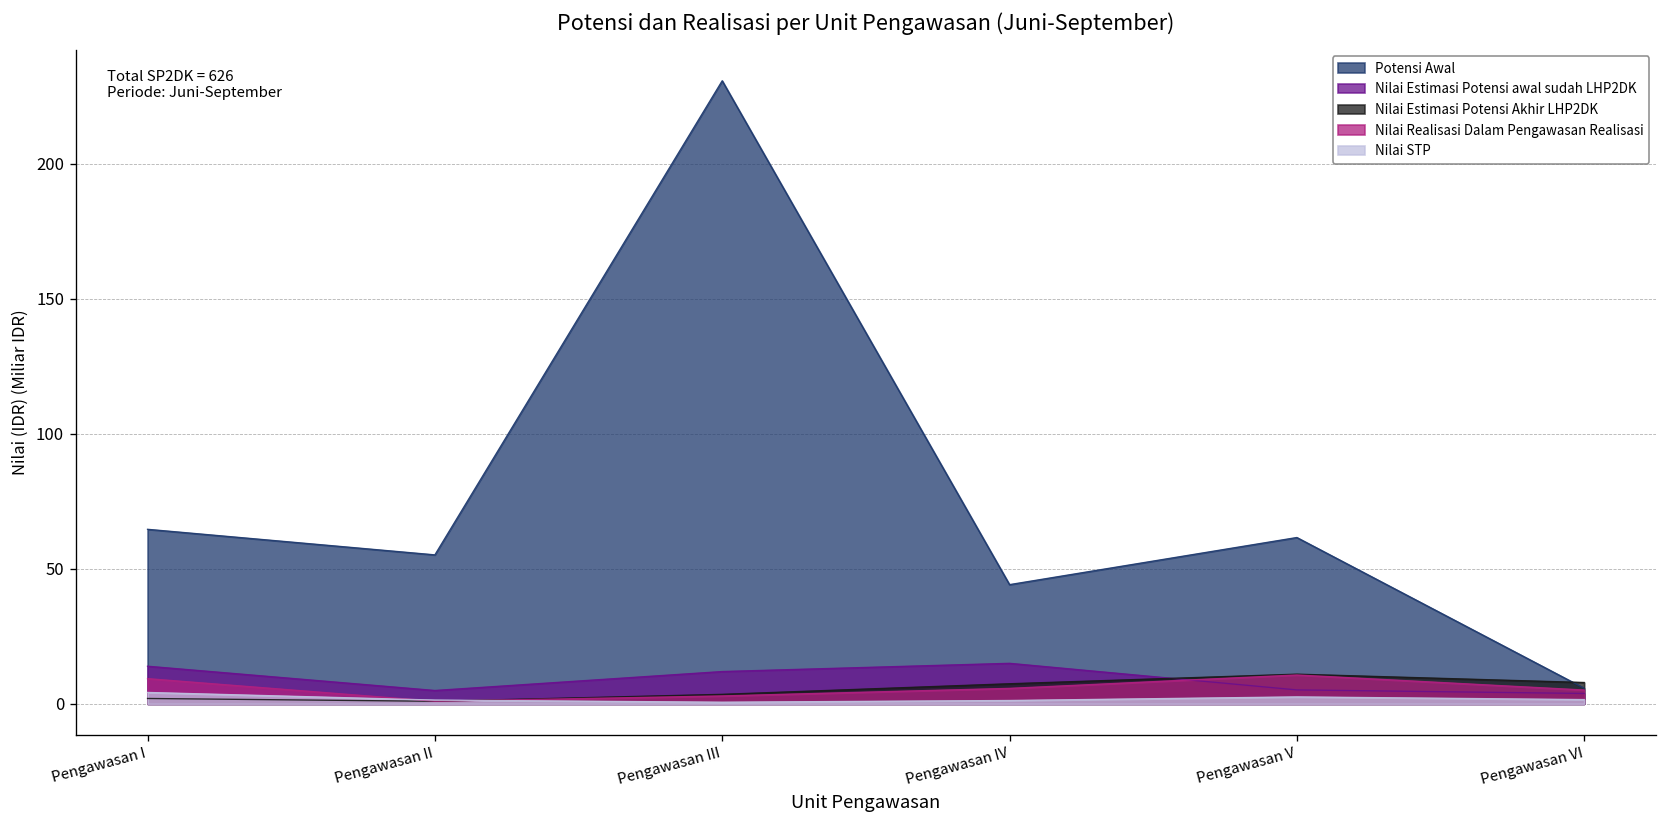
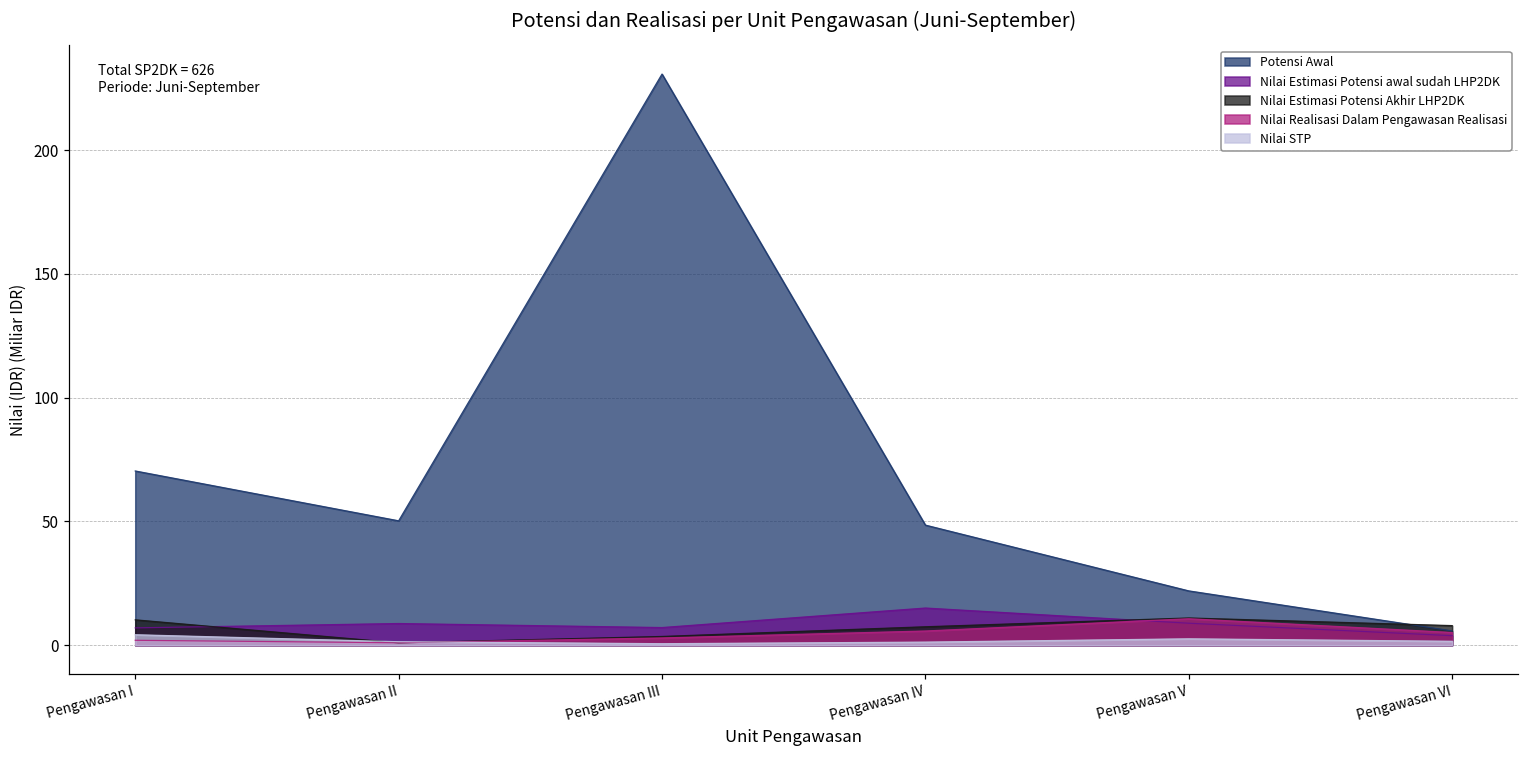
  {
    "Potensi Awal": {
-     "Pengawasan I": 65,
-     "Pengawasan II": 55,
+     "Pengawasan I": 70,
+     "Pengawasan II": 50,
      "Pengawasan III": 231,
-     "Pengawasan IV": 44,
-     "Pengawasan V": 62
+     "Pengawasan IV": 49,
+     "Pengawasan V": 22
    },
    "Nilai Estimasi Potensi awal sudah LHP2DK": {
-     "Pengawasan I": 14,
-     "Pengawasan II": 5,
-     "Pengawasan III": 12,
+     "Pengawasan I": 7,
+     "Pengawasan II": 9,
+     "Pengawasan III": 7,
      "Pengawasan IV": 15,
-     "Pengawasan V": 5,
+     "Pengawasan V": 9,
      "Pengawasan VI": 4
    },
    "Nilai Estimasi Potensi Akhir LHP2DK": {
-     "Pengawasan I": 2,
+     "Pengawasan I": 10,
      "Pengawasan IV": 7,
      "Pengawasan VI": 8
    },
    "Nilai Realisasi Dalam Pengawasan Realisasi": {
-     "Pengawasan I": 9,
+     "Pengawasan I": 2,
      "Pengawasan IV": 6
    },
    "Nilai STP": {
      "Pengawasan I": 4,
      "Pengawasan III": 1,
      "Pengawasan IV": 1,
      "Pengawasan V": 3,
      "Pengawasan VI": 2
    }
  }
